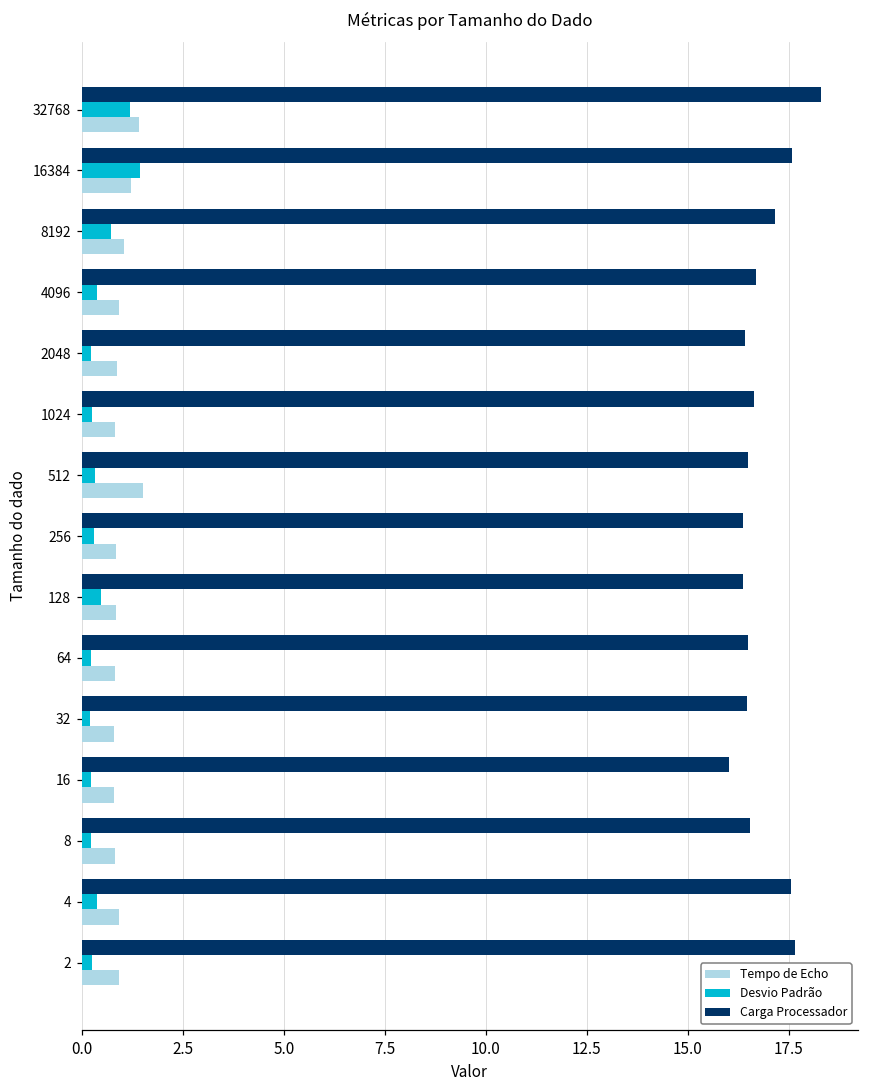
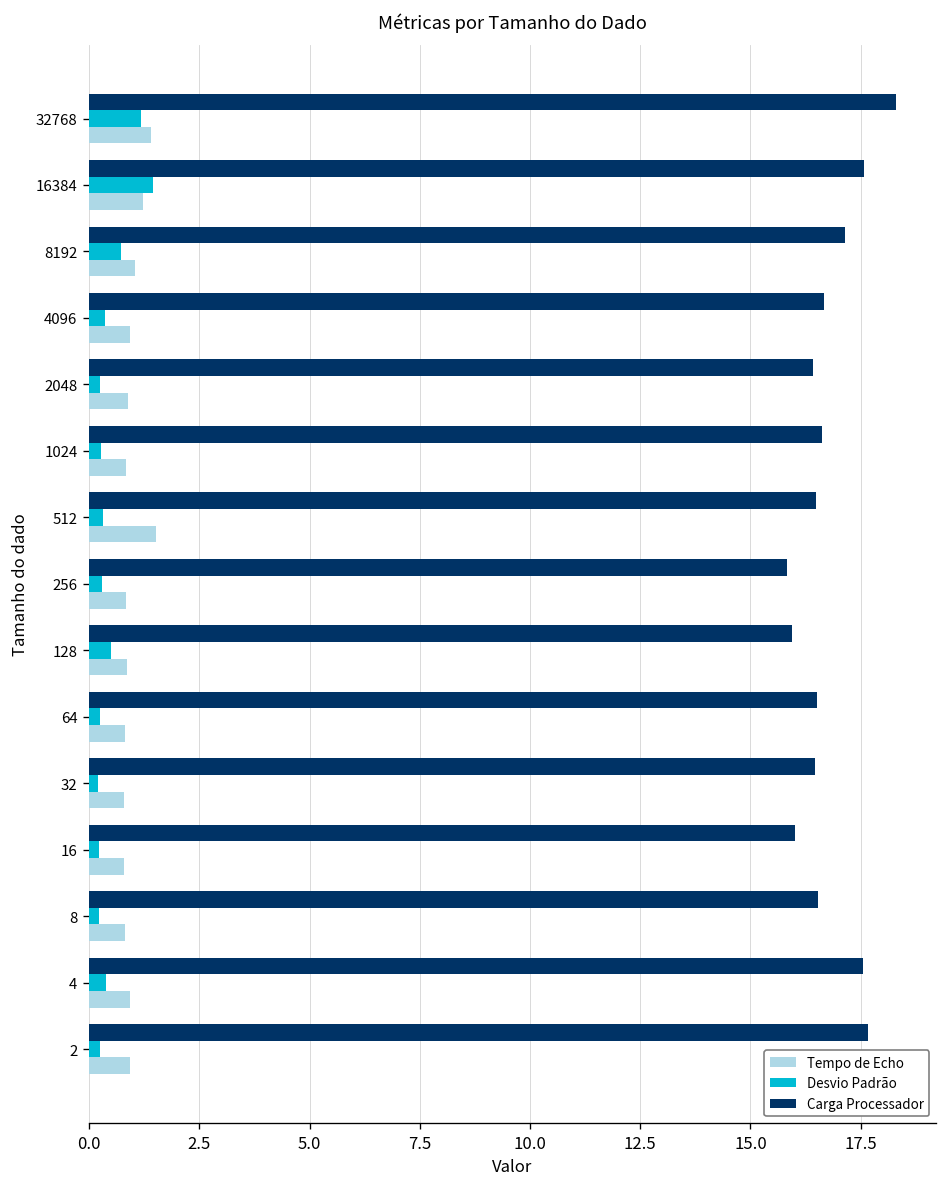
  {
    "Tempo de Echo": {
      "32768": 1.4,
      "16384": 1.2,
      "8192": 1.0,
      "4096": 0.9,
      "2048": 0.9,
      "1024": 0.8,
      "512": 1.5,
      "256": 0.8,
      "128": 0.9,
      "64": 0.8,
      "32": 0.8,
      "16": 0.8,
      "8": 0.8,
      "4": 0.9,
      "2": 0.9
    },
    "Desvio Padrão": {
      "32768": 1.2,
      "16384": 1.4,
      "8192": 0.7,
      "4096": 0.4,
      "2048": 0.2,
      "1024": 0.3,
      "512": 0.3,
      "256": 0.3,
      "128": 0.5,
      "64": 0.2,
      "32": 0.2,
      "16": 0.2,
      "8": 0.2,
      "4": 0.4,
      "2": 0.2
    },
    "Carga Processador": {
      "32768": 18.3,
      "16384": 17.6,
      "8192": 17.2,
      "4096": 16.7,
      "2048": 16.4,
      "1024": 16.6,
      "512": 16.5,
-     "256": 16.4,
-     "128": 16.4,
+     "256": 15.8,
+     "128": 15.9,
      "64": 16.5,
      "32": 16.5,
      "16": 16.0,
      "8": 16.5,
      "4": 17.5,
      "2": 17.7
    }
  }
